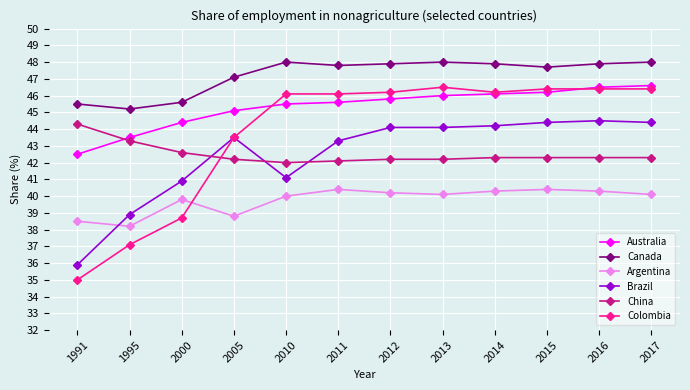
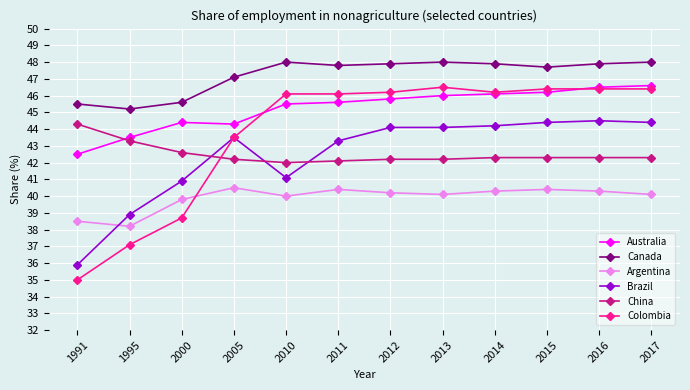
  {
    "Australia": {
      "1991": 42.5,
      "1995": 43.5,
      "2000": 44.4,
-     "2005": 45.1,
+     "2005": 44.3,
      "2010": 45.5,
      "2011": 45.6,
      "2012": 45.8,
      "2013": 46.0,
      "2015": 46.2,
      "2017": 46.6
    },
    "Canada": {
      "1991": 45.5,
      "1995": 45.2,
      "2000": 45.6,
      "2005": 47.1,
      "2010": 48.0,
      "2011": 47.8,
      "2012": 47.9,
      "2013": 48.0,
      "2014": 47.9,
      "2015": 47.7,
      "2016": 47.9,
      "2017": 48.0
    },
    "Argentina": {
      "1991": 38.5,
      "1995": 38.2,
      "2000": 39.8,
-     "2005": 38.8,
+     "2005": 40.5,
      "2010": 40.0,
      "2011": 40.4,
      "2012": 40.2,
      "2013": 40.1,
      "2014": 40.3,
      "2015": 40.4,
      "2016": 40.3,
      "2017": 40.1
    },
    "Brazil": {
      "1991": 35.9,
      "1995": 38.9,
      "2000": 40.9,
      "2010": 41.1,
      "2011": 43.3,
      "2012": 44.1,
      "2013": 44.1,
      "2014": 44.2,
      "2015": 44.4,
      "2016": 44.5,
      "2017": 44.4
    }
  }
